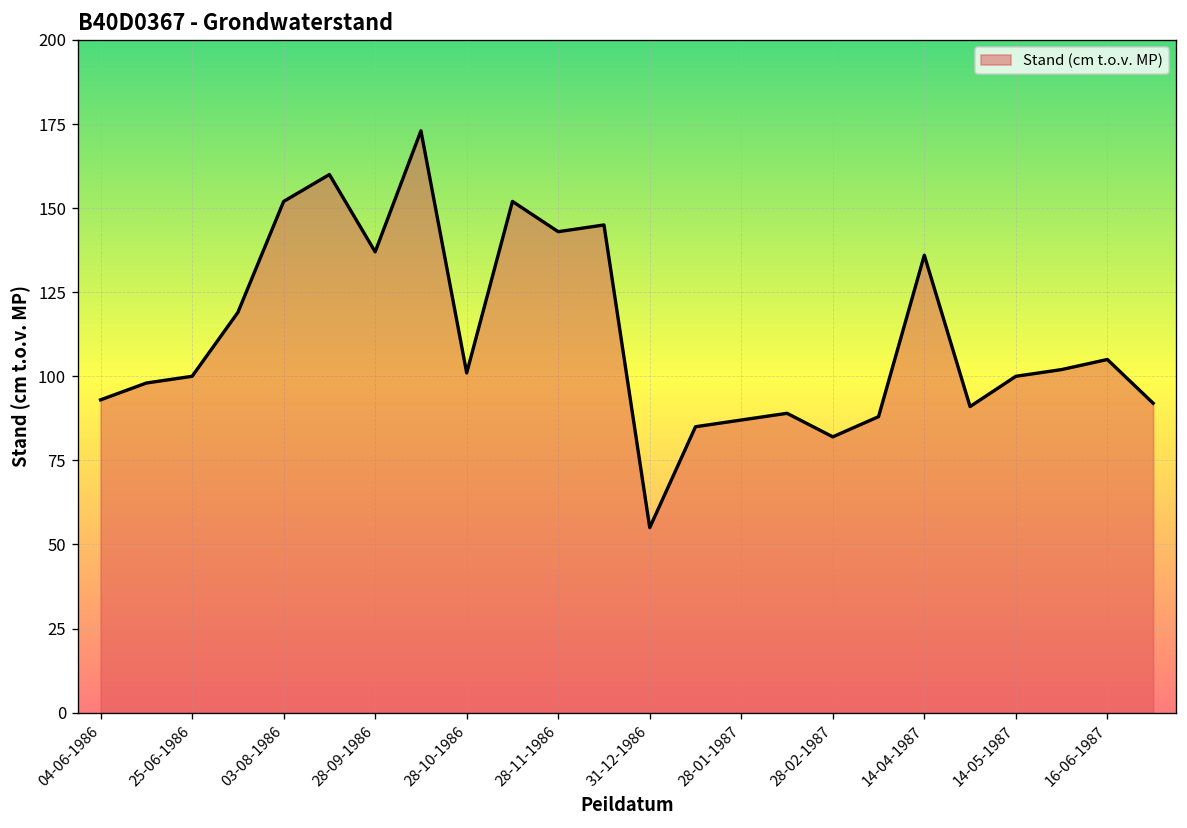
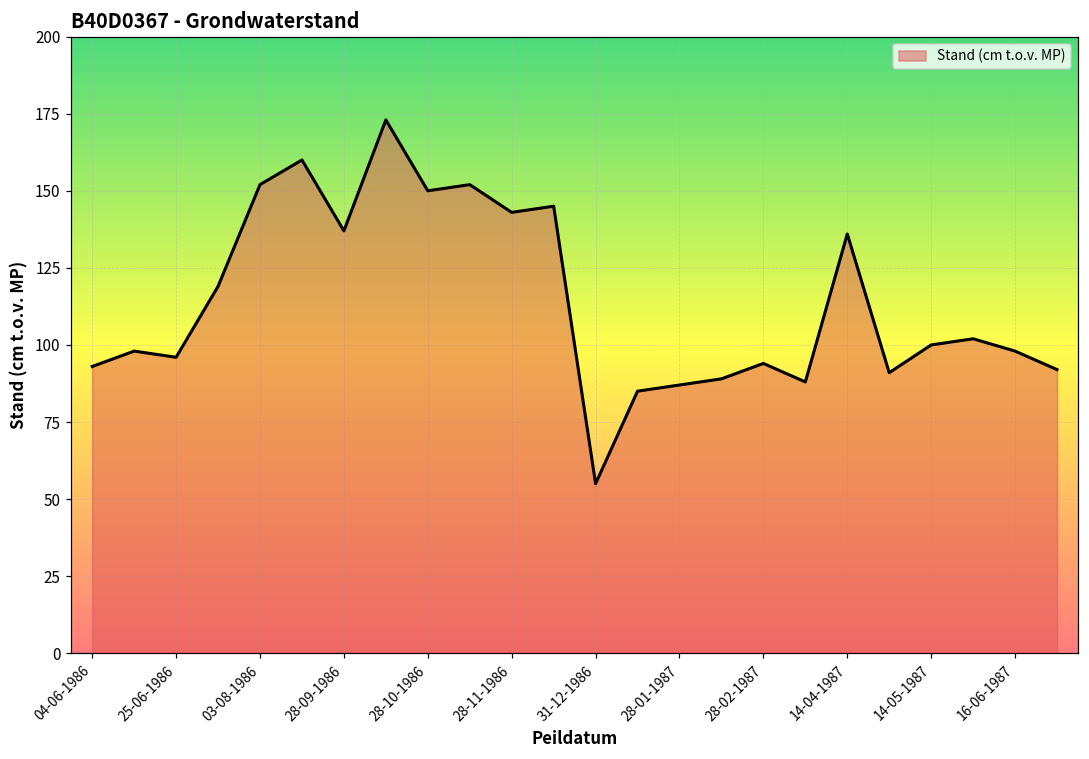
  {
    "04-06-1986": 93,
-   "25-06-1986": 100,
+   "25-06-1986": 96,
    "03-08-1986": 152,
    "28-09-1986": 137,
-   "28-10-1986": 101,
+   "28-10-1986": 150,
    "28-11-1986": 143,
    "31-12-1986": 55,
    "28-01-1987": 87,
-   "28-02-1987": 82,
+   "28-02-1987": 94,
    "14-04-1987": 136,
    "14-05-1987": 100,
-   "16-06-1987": 105
+   "16-06-1987": 98
  }
